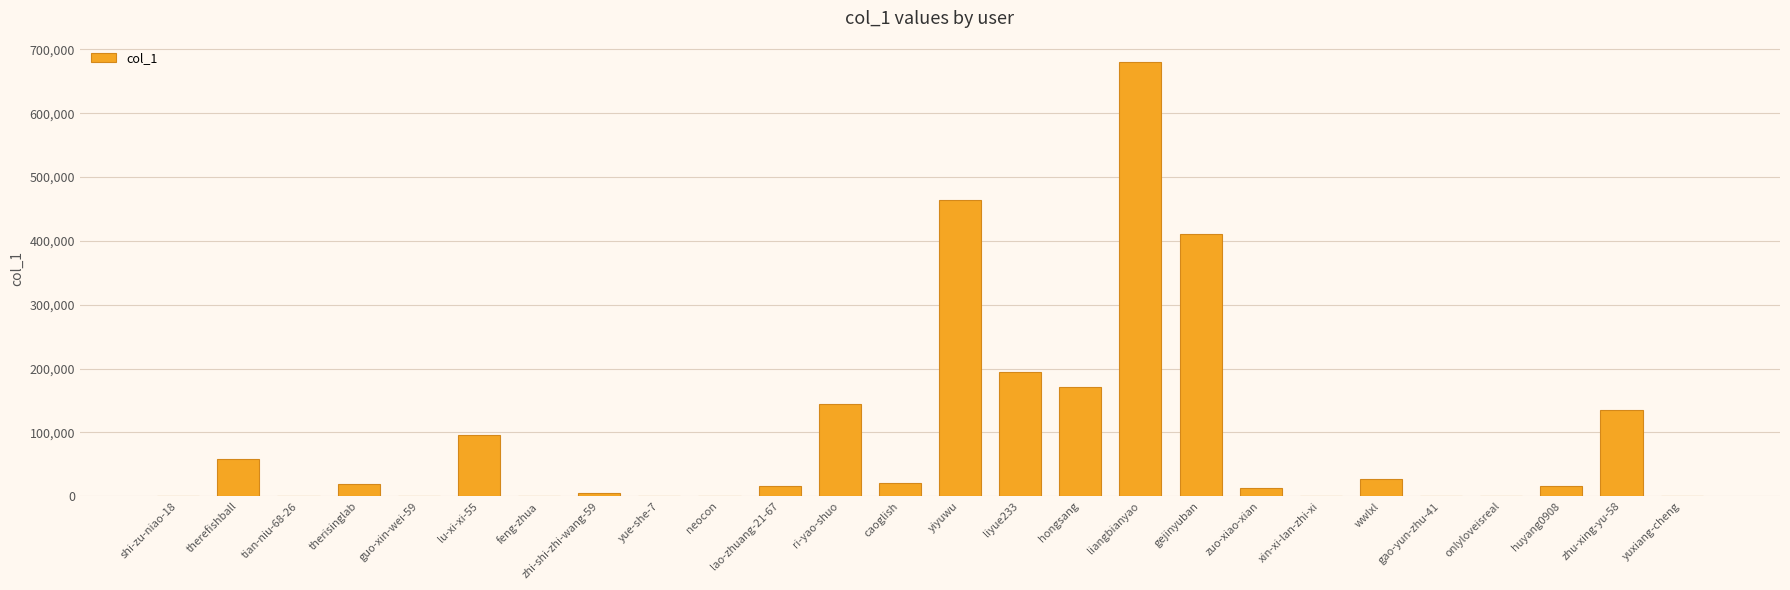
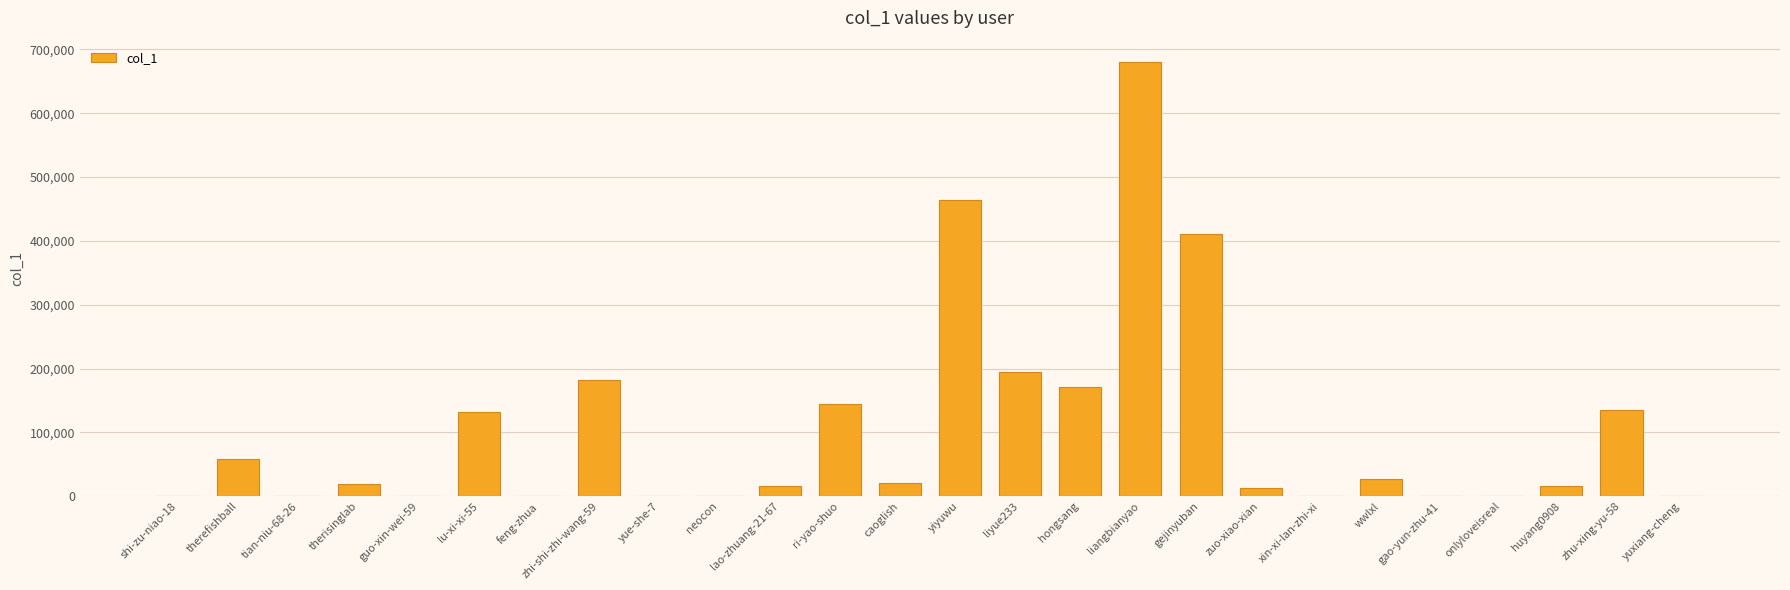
  {
    "therefishball": "60,000",
    "therisinglab": "20,000",
-   "lu-xi-xi-55": "100,000",
-   "zhi-shi-zhi-wang-59": "0",
+   "lu-xi-xi-55": "130,000",
+   "zhi-shi-zhi-wang-59": "180,000",
    "lao-zhuang-21-67": "20,000",
    "ri-yao-shuo": "140,000",
    "caoglish": "20,000",
    "yiyuwu": "460,000",
    "liyue233": "200,000",
    "hongsang": "170,000",
    "liangbianyao": "680,000",
    "gejinyuban": "410,000",
    "zuo-xiao-xian": "10,000",
    "wwlxl": "30,000",
    "huyang0908": "20,000",
    "zhu-xing-yu-58": "140,000"
  }
